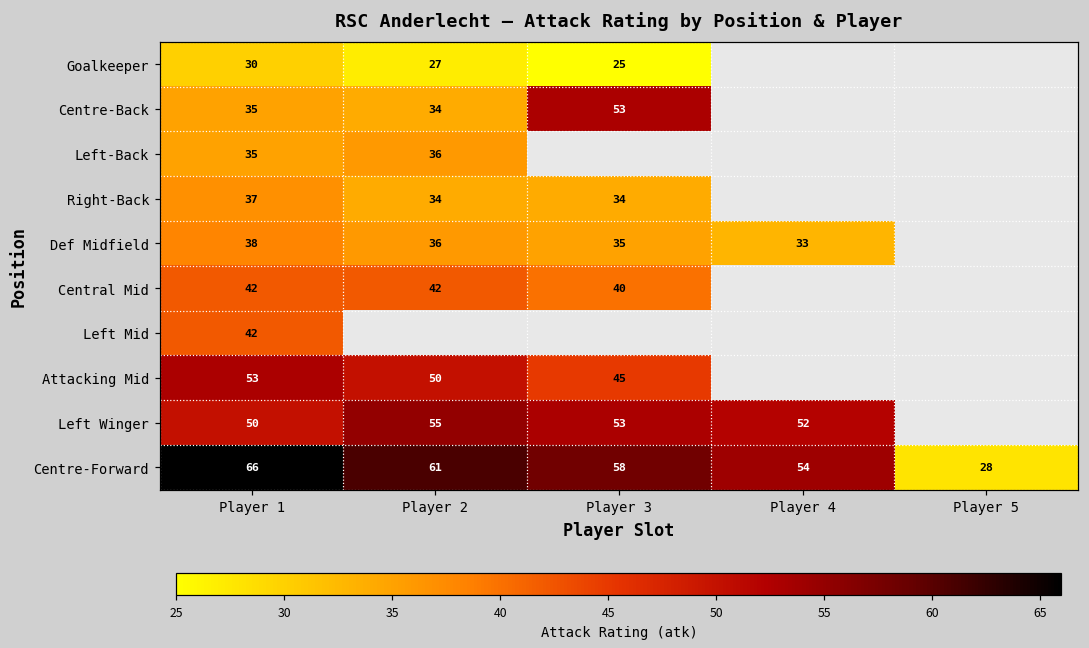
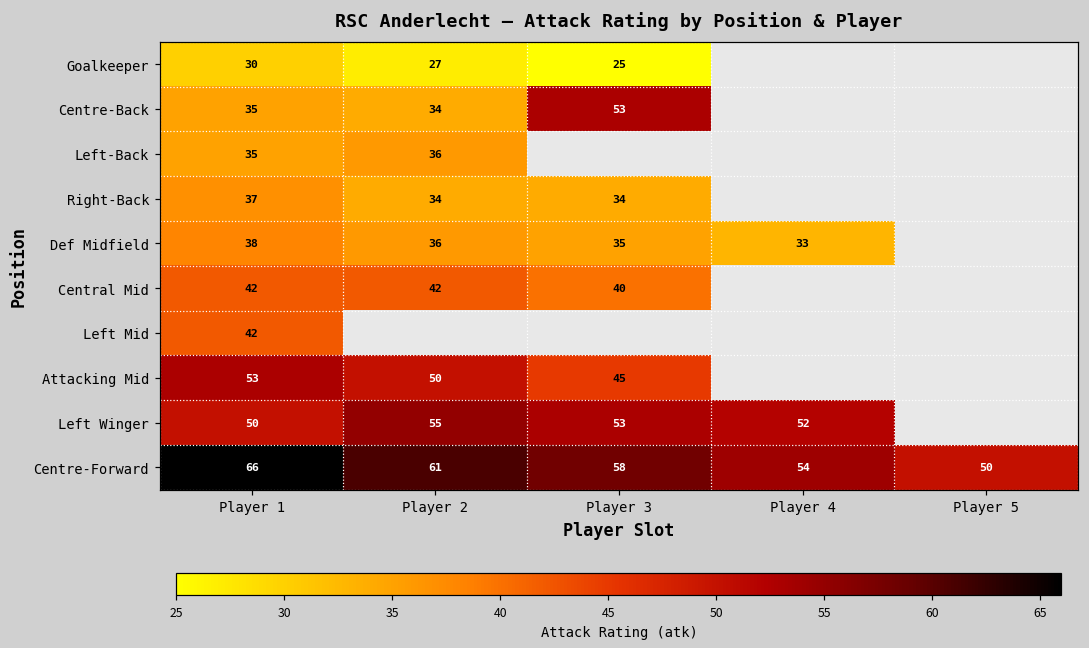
  {
    "Goalkeeper": {
      "Player 1": 30,
      "Player 2": 27,
      "Player 3": 25
    },
    "Centre-Back": {
      "Player 1": 35,
      "Player 2": 34,
      "Player 3": 53
    },
    "Left-Back": {
      "Player 1": 35,
      "Player 2": 36
    },
    "Right-Back": {
      "Player 1": 37,
      "Player 2": 34,
      "Player 3": 34
    },
    "Def Midfield": {
      "Player 1": 38,
      "Player 2": 36,
      "Player 3": 35,
      "Player 4": 33
    },
    "Central Mid": {
      "Player 1": 42,
      "Player 2": 42,
      "Player 3": 40
    },
    "Left Mid": {
      "Player 1": 42
    },
    "Attacking Mid": {
      "Player 1": 53,
      "Player 2": 50,
      "Player 3": 45
    },
    "Left Winger": {
      "Player 1": 50,
      "Player 2": 55,
      "Player 3": 53,
      "Player 4": 52
    },
    "Centre-Forward": {
      "Player 1": 66,
      "Player 2": 61,
      "Player 3": 58,
      "Player 4": 54,
-     "Player 5": 28
+     "Player 5": 50
    }
  }
